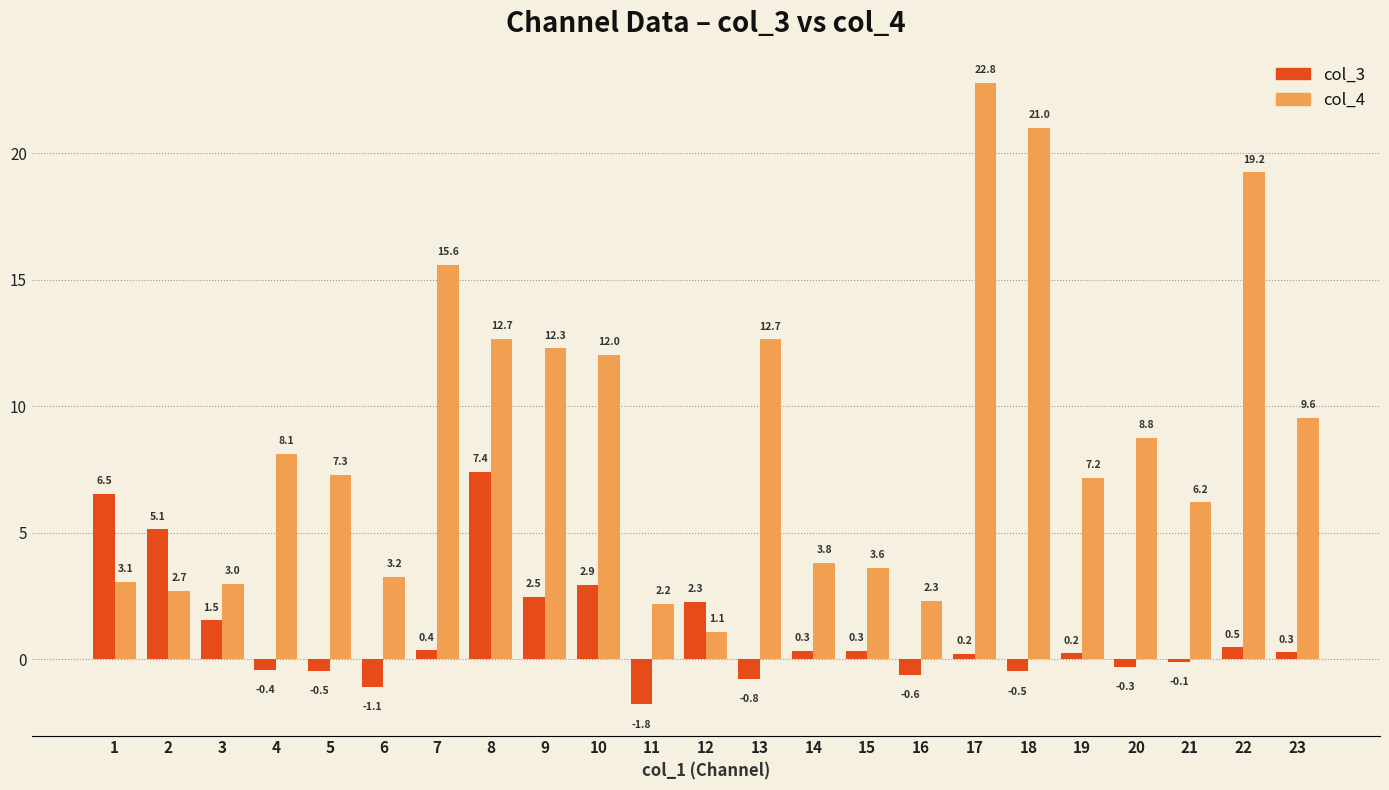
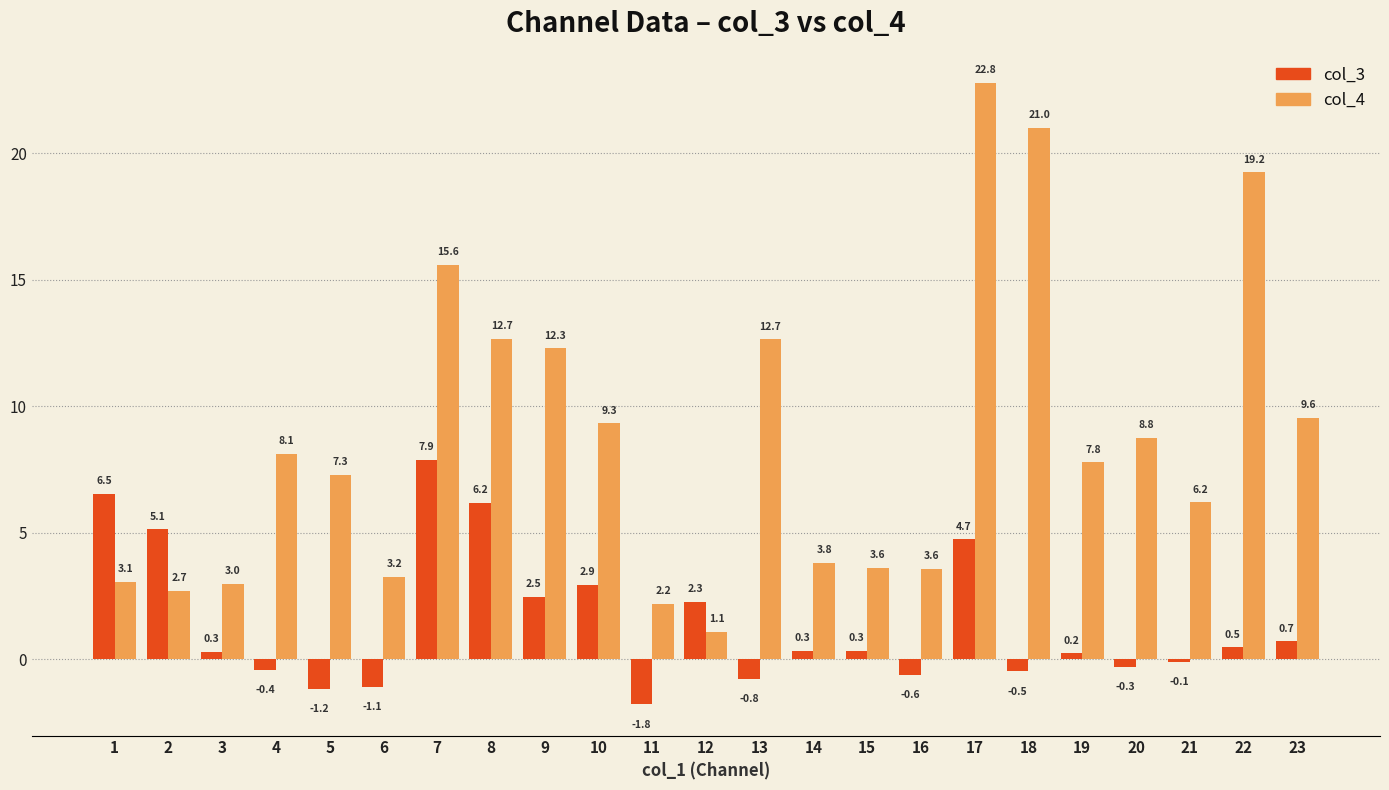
  {
    "col_3": {
      "1": 6.5,
      "2": 5.1,
-     "3": 1.5,
+     "3": 0.3,
      "4": -0.4,
-     "5": -0.5,
+     "5": -1.2,
      "6": -1.1,
-     "7": 0.4,
-     "8": 7.4,
+     "7": 7.9,
+     "8": 6.2,
      "9": 2.5,
      "10": 2.9,
      "11": -1.8,
      "12": 2.3,
      "13": -0.8,
      "14": 0.3,
      "15": 0.3,
      "16": -0.6,
-     "17": 0.2,
+     "17": 4.7,
      "18": -0.5,
      "19": 0.2,
      "20": -0.3,
      "21": -0.1,
      "22": 0.5,
-     "23": 0.3
+     "23": 0.7
    },
    "col_4": {
      "1": 3.1,
      "2": 2.7,
      "3": 3.0,
      "4": 8.1,
      "5": 7.3,
      "6": 3.2,
      "7": 15.6,
      "8": 12.7,
      "9": 12.3,
-     "10": 12.0,
+     "10": 9.3,
      "11": 2.2,
      "12": 1.1,
      "13": 12.7,
      "14": 3.8,
      "15": 3.6,
-     "16": 2.3,
+     "16": 3.6,
      "17": 22.8,
      "18": 21.0,
-     "19": 7.2,
+     "19": 7.8,
      "20": 8.8,
      "21": 6.2,
      "22": 19.2,
      "23": 9.6
    }
  }
